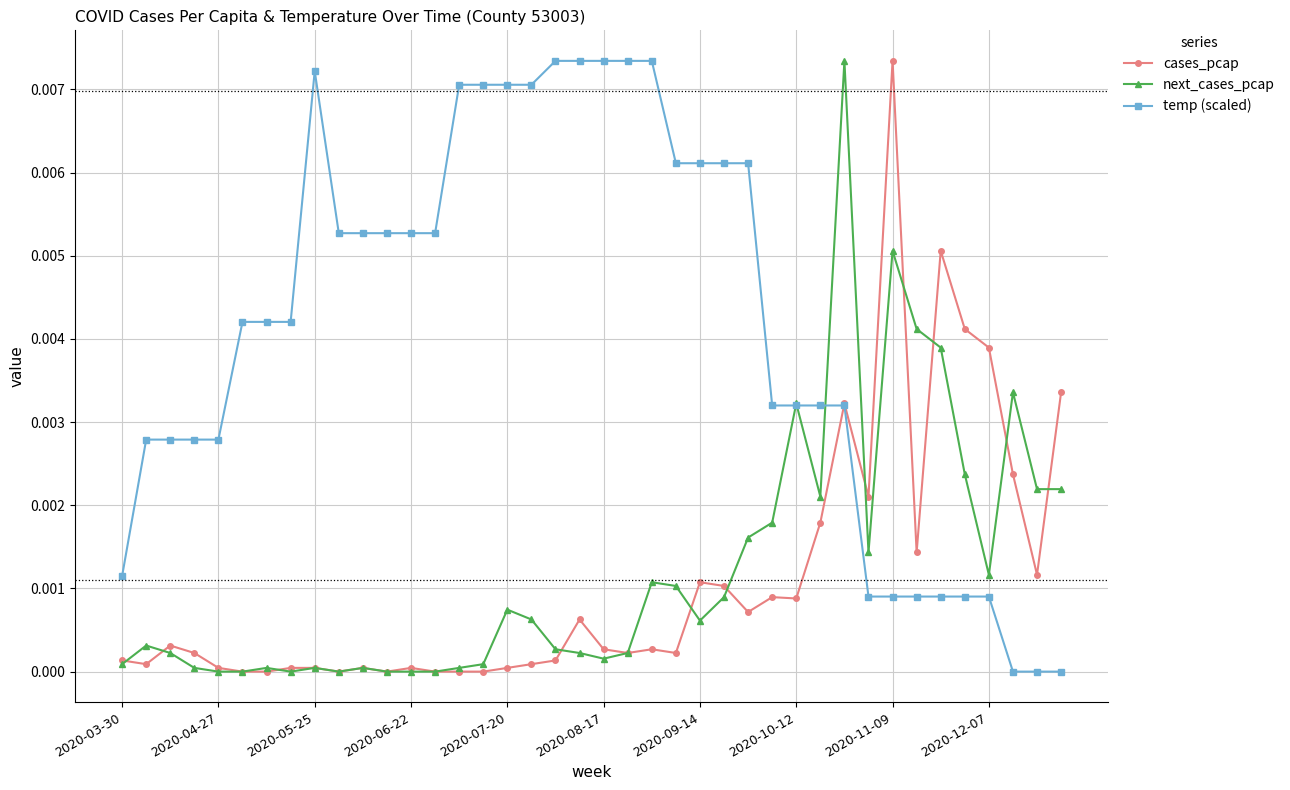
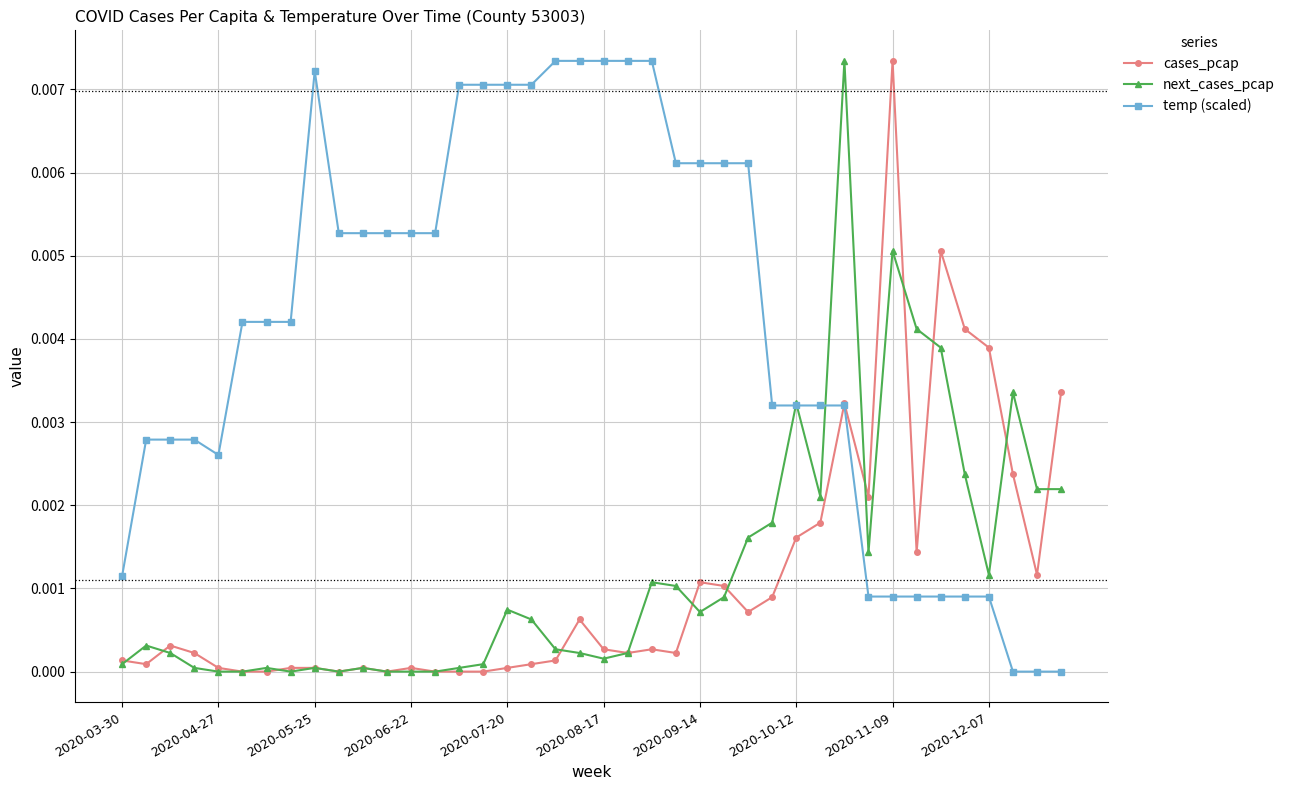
  {
    "cases_pcap": {
      "2020-03-30": 0.0001,
      "2020-04-27": 0.0000,
      "2020-06-22": 0.0000,
      "2020-07-20": 0.0000,
      "2020-08-17": 0.0003,
      "2020-09-14": 0.0011,
-     "2020-10-12": 0.0009,
+     "2020-10-12": 0.0016,
      "2020-11-09": 0.0073,
      "2020-12-07": 0.0039
    },
    "next_cases_pcap": {
      "2020-03-30": 0.0001,
      "2020-04-27": 0.0000,
      "2020-06-22": 0.0000,
      "2020-07-20": 0.0007,
      "2020-08-17": 0.0002,
-     "2020-09-14": 0.0006,
+     "2020-09-14": 0.0007,
      "2020-11-09": 0.0051,
      "2020-12-07": 0.0012
    },
    "temp (scaled)": {
      "2020-03-30": 0.0011,
-     "2020-04-27": 0.0028,
+     "2020-04-27": 0.0026,
      "2020-05-25": 0.0072,
      "2020-06-22": 0.0053,
      "2020-07-20": 0.0071,
      "2020-08-17": 0.0073,
      "2020-09-14": 0.0061,
      "2020-11-09": 0.0009,
      "2020-12-07": 0.0009
    }
  }
